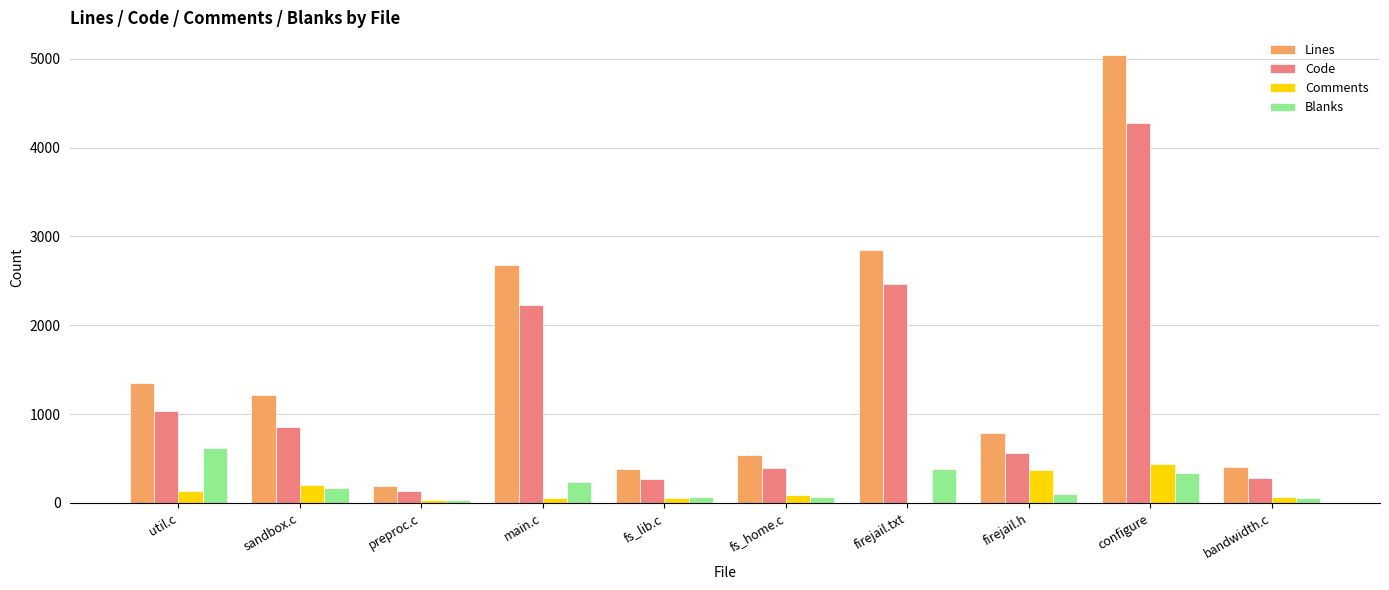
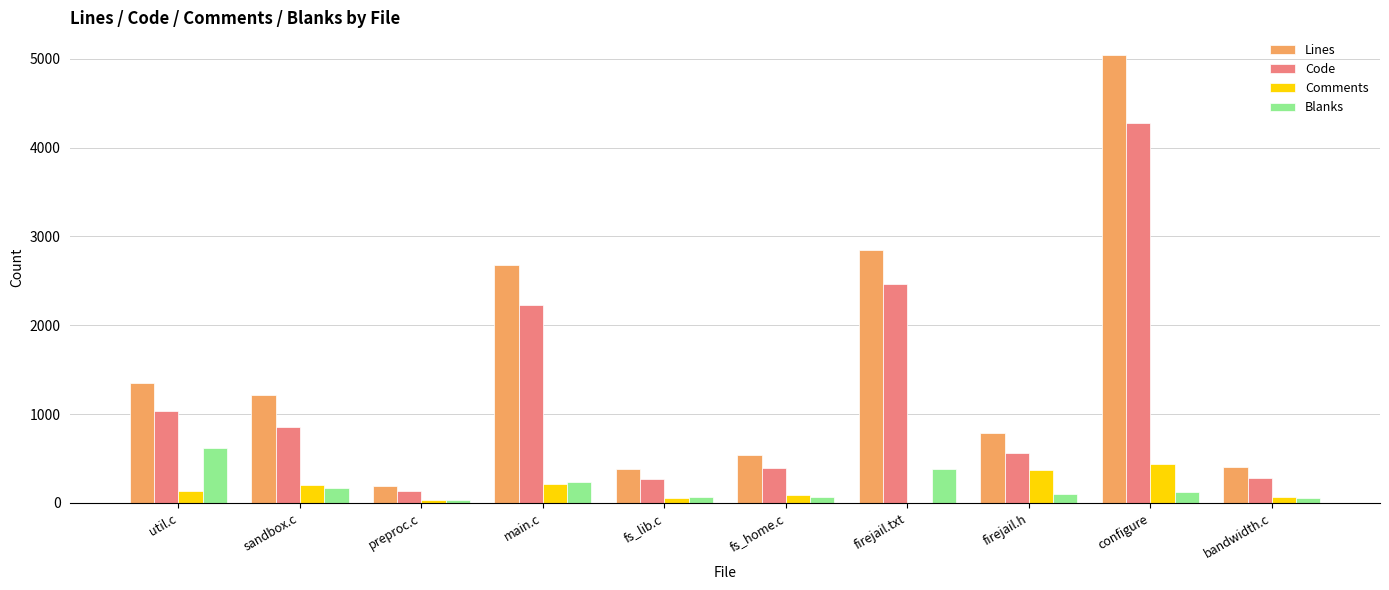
  {
    "Comments": {
      "util.c": 100,
      "sandbox.c": 200,
      "preproc.c": 0,
-     "main.c": 100,
+     "main.c": 200,
      "fs_lib.c": 100,
      "fs_home.c": 100,
      "firejail.txt": 0,
      "firejail.h": 400,
      "configure": 400,
      "bandwidth.c": 100
    },
    "Blanks": {
      "util.c": 600,
      "sandbox.c": 200,
      "main.c": 200,
      "fs_lib.c": 100,
      "fs_home.c": 100,
      "firejail.txt": 400,
      "firejail.h": 100,
-     "configure": 300,
+     "configure": 100,
      "bandwidth.c": 100
    }
  }
